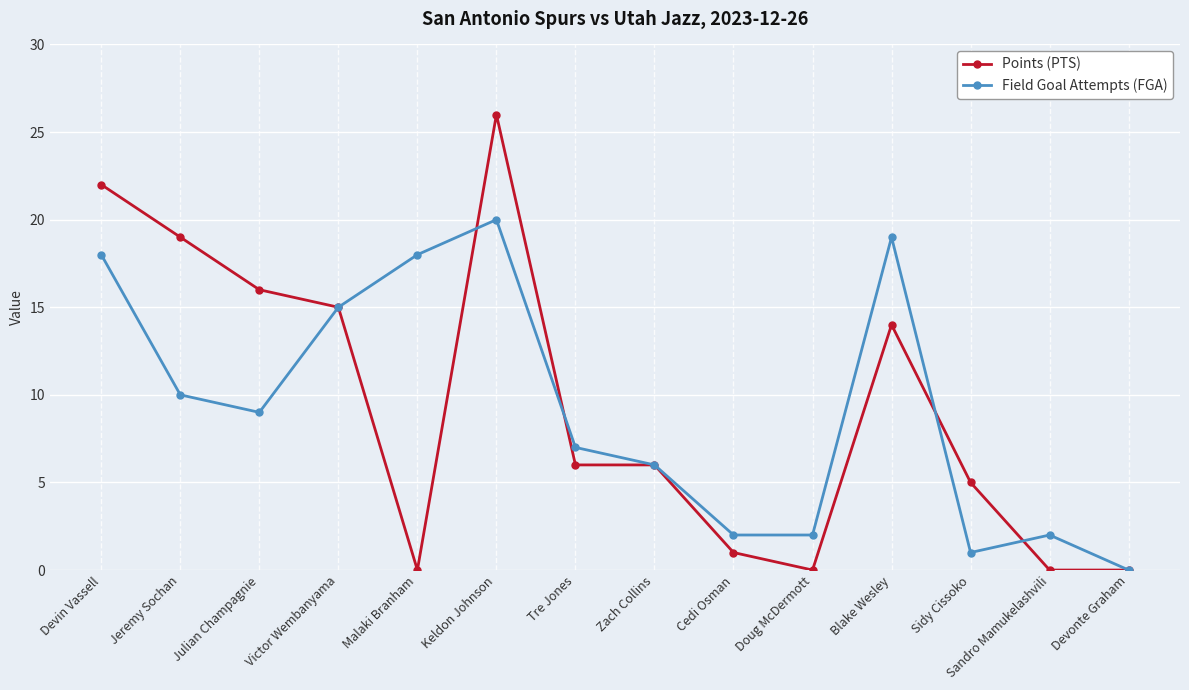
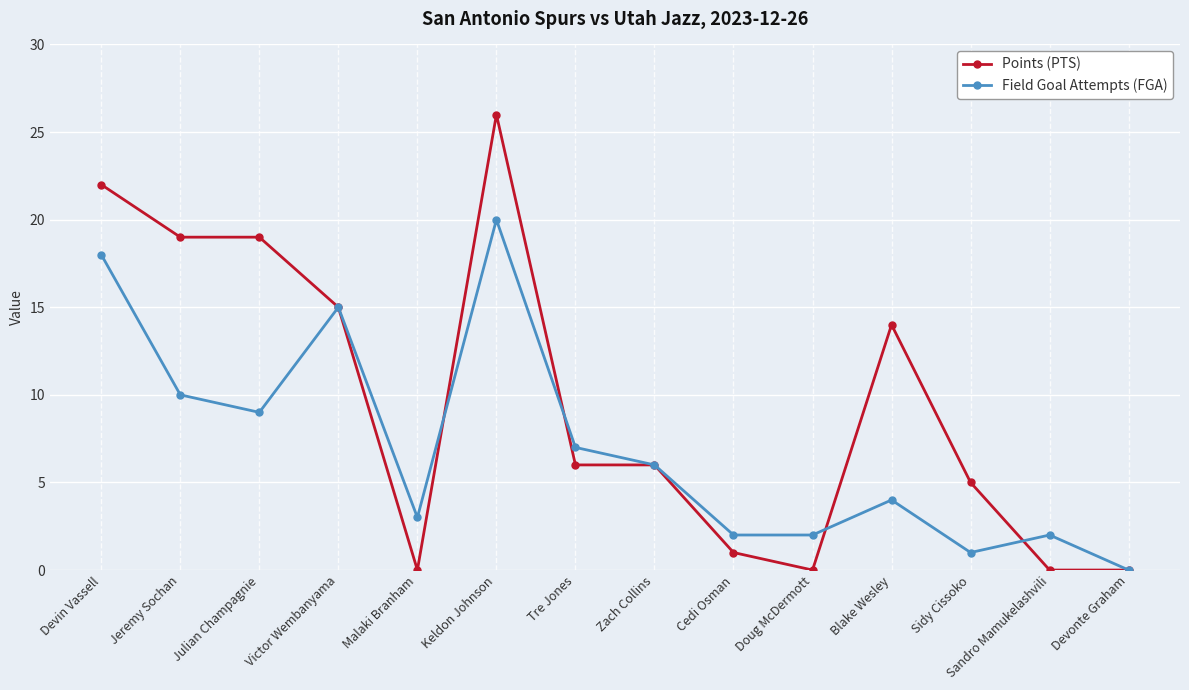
  {
    "Points (PTS)": {
      "Devin Vassell": 22,
      "Jeremy Sochan": 19,
-     "Julian Champagnie": 16,
+     "Julian Champagnie": 19,
      "Malaki Branham": 0,
      "Keldon Johnson": 26,
      "Tre Jones": 6,
      "Cedi Osman": 1,
      "Doug McDermott": 0,
      "Blake Wesley": 14,
      "Sidy Cissoko": 5,
      "Sandro Mamukelashvili": 0
    },
    "Field Goal Attempts (FGA)": {
      "Devin Vassell": 18,
      "Jeremy Sochan": 10,
      "Julian Champagnie": 9,
-     "Malaki Branham": 18,
+     "Malaki Branham": 3,
      "Keldon Johnson": 20,
      "Tre Jones": 7,
      "Cedi Osman": 2,
      "Doug McDermott": 2,
-     "Blake Wesley": 19,
+     "Blake Wesley": 4,
      "Sidy Cissoko": 1,
      "Sandro Mamukelashvili": 2
    }
  }
